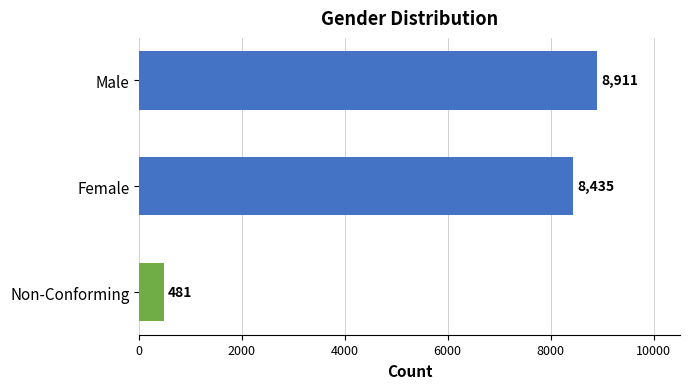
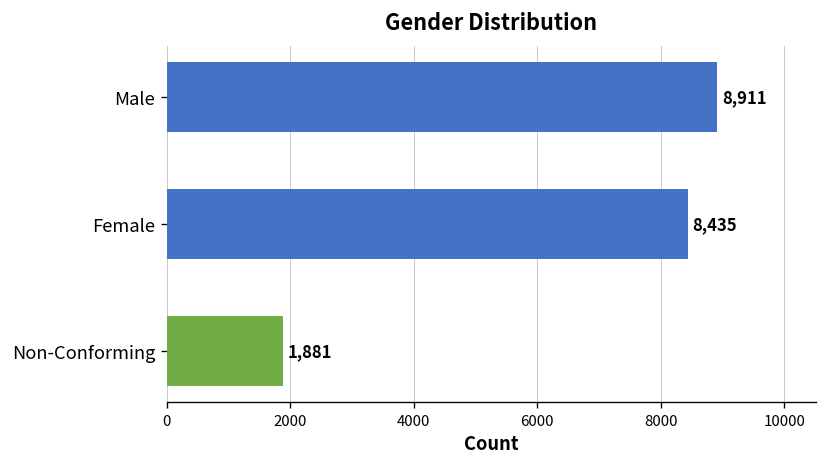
  {
    "Male": "8,911",
    "Female": "8,435",
-   "Non-Conforming": "481"
+   "Non-Conforming": "1,881"
  }
